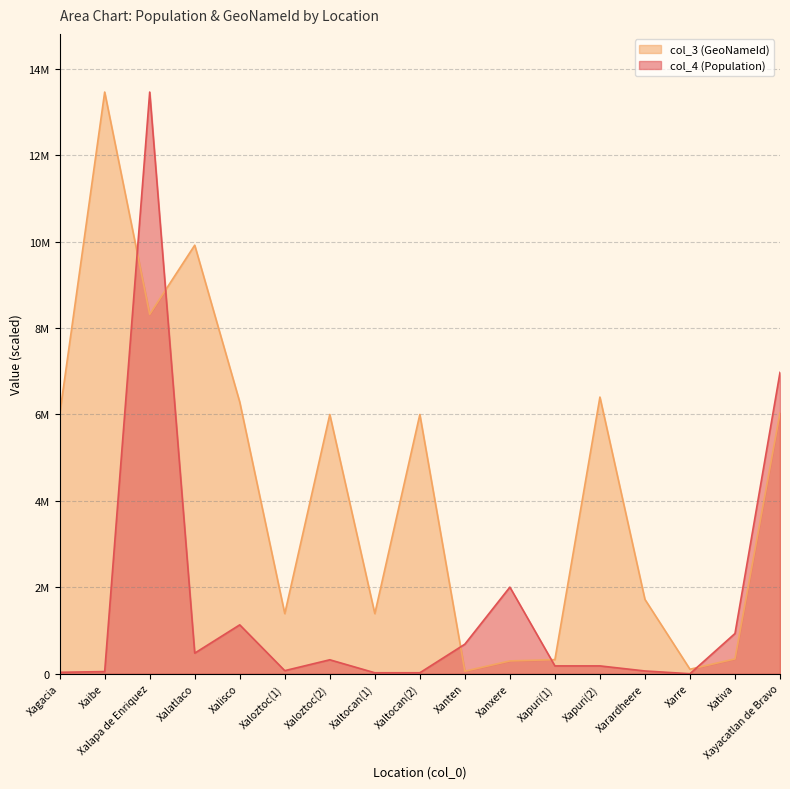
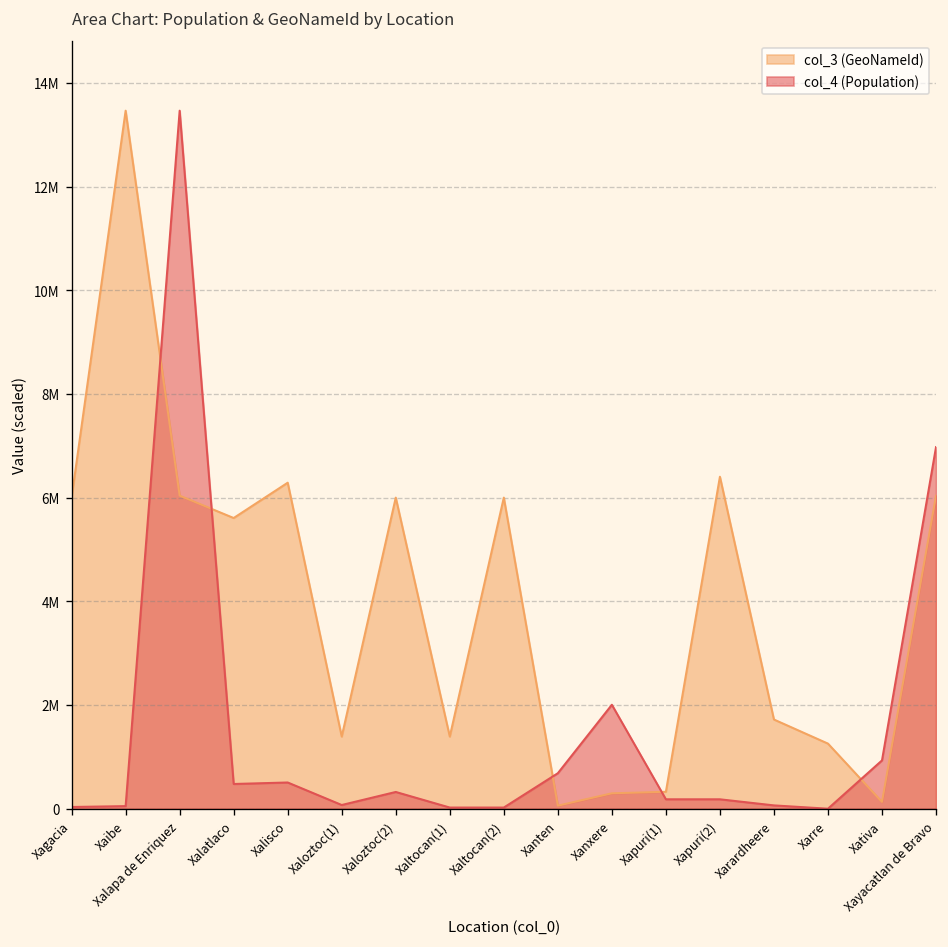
  {
    "col_3 (GeoNameId)": {
      "Xagacia": 6000000,
      "Xaibe": 13500000,
-     "Xalapa de Enriquez": 8300000,
-     "Xalatlaco": 9900000,
+     "Xalapa de Enriquez": 6000000,
+     "Xalatlaco": 5600000,
      "Xalisco": 6300000,
      "Xaloztoc(1)": 1400000,
      "Xaloztoc(2)": 6000000,
      "Xaltocan(1)": 1400000,
      "Xaltocan(2)": 6000000,
      "Xanten": 100000,
      "Xanxere": 300000,
      "Xapuri(1)": 300000,
      "Xapuri(2)": 6400000,
      "Xarardheere": 1700000,
-     "Xarre": 100000,
-     "Xativa": 300000,
+     "Xarre": 1300000,
+     "Xativa": 100000,
      "Xayacatlan de Bravo": 6000000
    },
    "col_4 (Population)": {
      "Xagacia": 0,
      "Xaibe": 0,
      "Xalapa de Enriquez": 13500000,
      "Xalatlaco": 500000,
-     "Xalisco": 1100000,
+     "Xalisco": 500000,
      "Xaloztoc(1)": 100000,
      "Xaloztoc(2)": 300000,
      "Xaltocan(1)": 0,
      "Xaltocan(2)": 0,
      "Xanten": 700000,
      "Xanxere": 2000000,
      "Xapuri(1)": 200000,
      "Xapuri(2)": 200000,
      "Xarardheere": 100000,
      "Xarre": 0,
      "Xativa": 900000,
      "Xayacatlan de Bravo": 7000000
    }
  }
